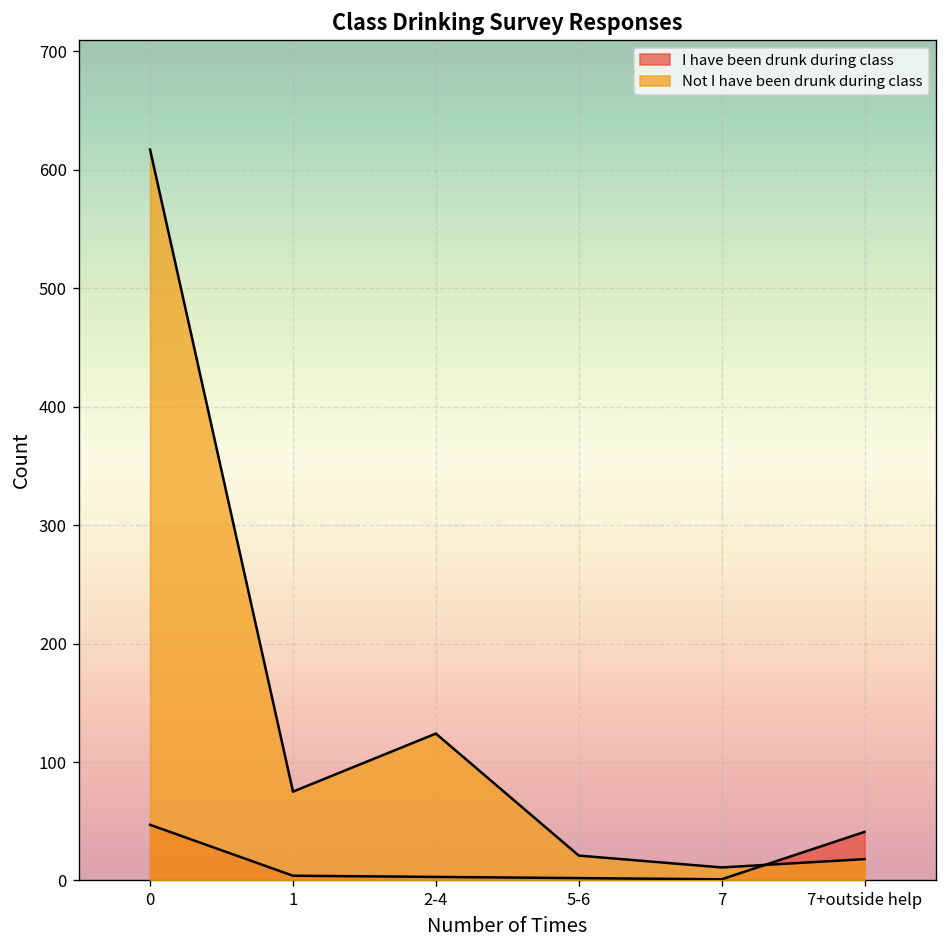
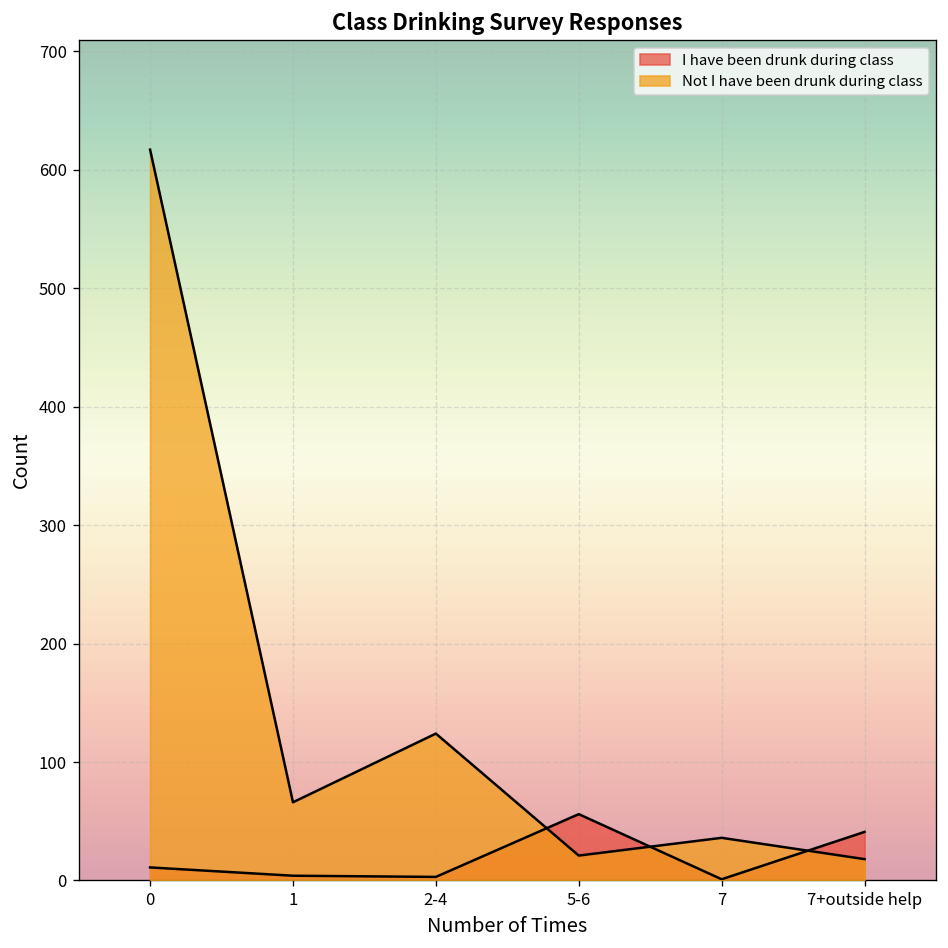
  {
    "I have been drunk during class": {
-     "0": 50,
+     "0": 10,
      "1": 0,
      "2-4": 0,
-     "5-6": 0,
+     "5-6": 60,
      "7": 0,
      "7+outside help": 40
    },
    "Not I have been drunk during class": {
      "0": 620,
-     "1": 80,
+     "1": 70,
      "2-4": 120,
      "5-6": 20,
-     "7": 10,
+     "7": 40,
      "7+outside help": 20
    }
  }
